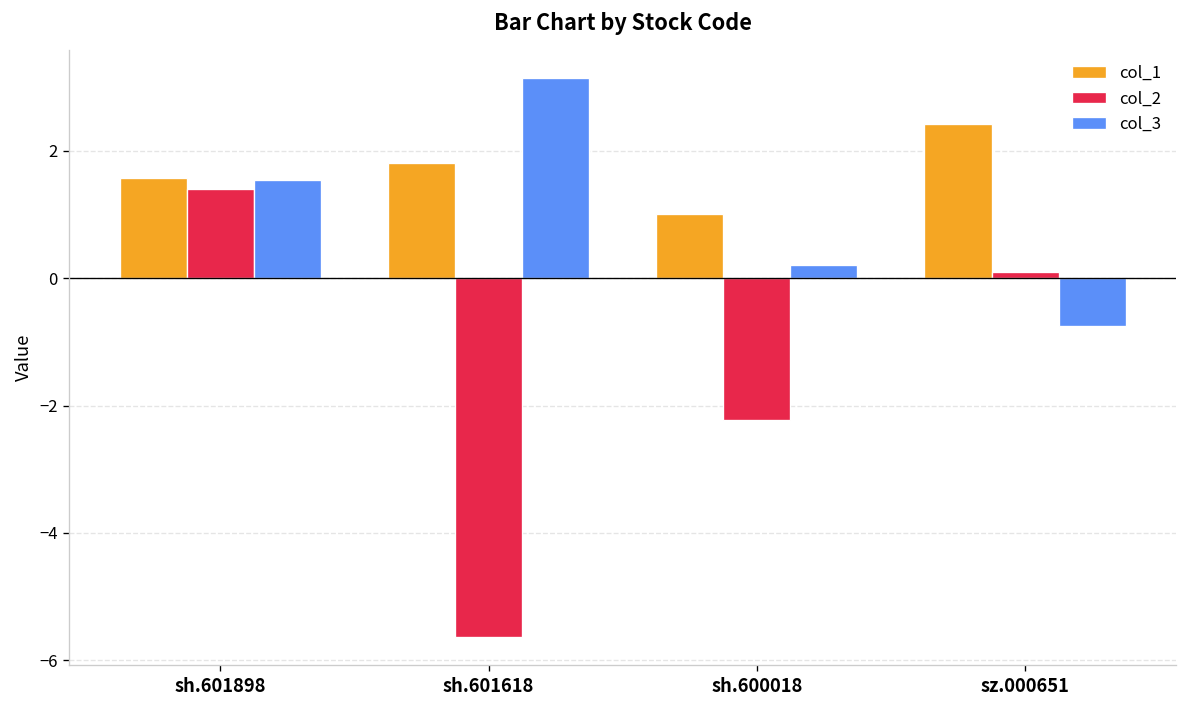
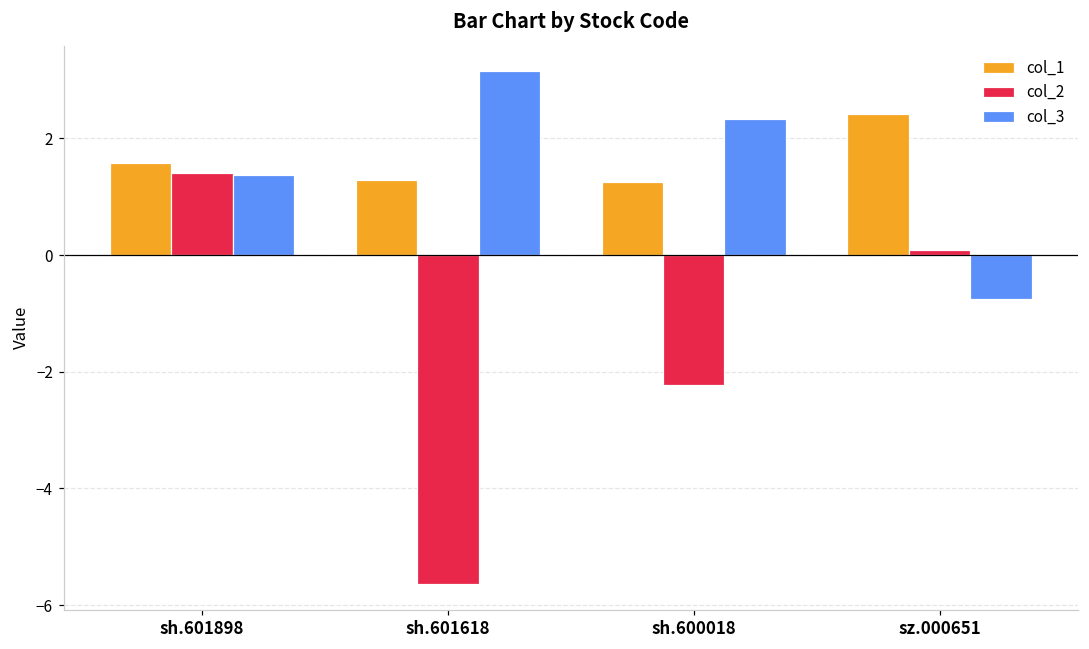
  {
    "col_1": {
      "sh.601898": 1.6,
-     "sh.601618": 1.8,
-     "sh.600018": 1.0,
+     "sh.601618": 1.3,
+     "sh.600018": 1.3,
      "sz.000651": 2.4
    },
    "col_2": {
      "sh.601898": 1.4,
      "sh.601618": -5.6,
      "sh.600018": -2.2,
      "sz.000651": 0.1
    },
    "col_3": {
-     "sh.601898": 1.5,
+     "sh.601898": 1.4,
      "sh.601618": 3.1,
-     "sh.600018": 0.2,
+     "sh.600018": 2.3,
      "sz.000651": -0.8
    }
  }
